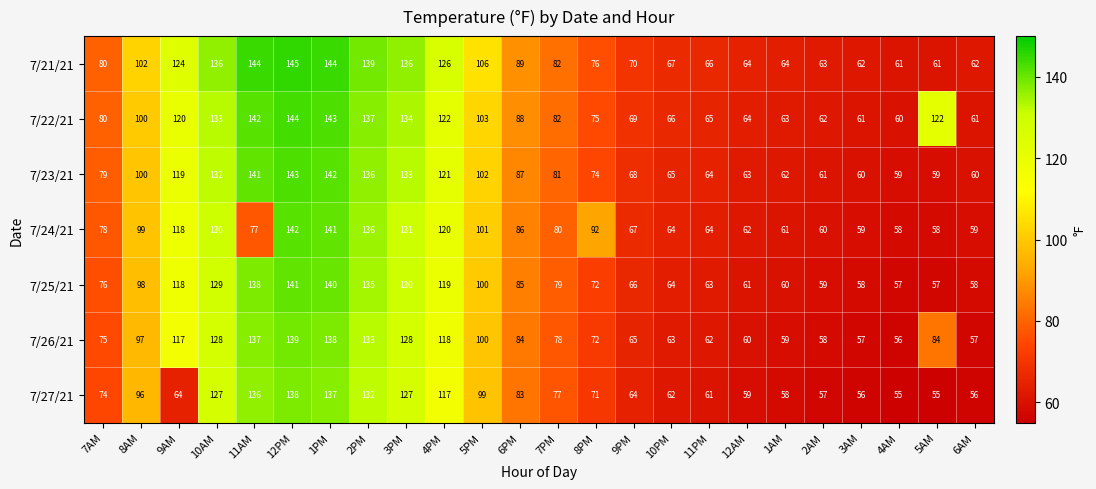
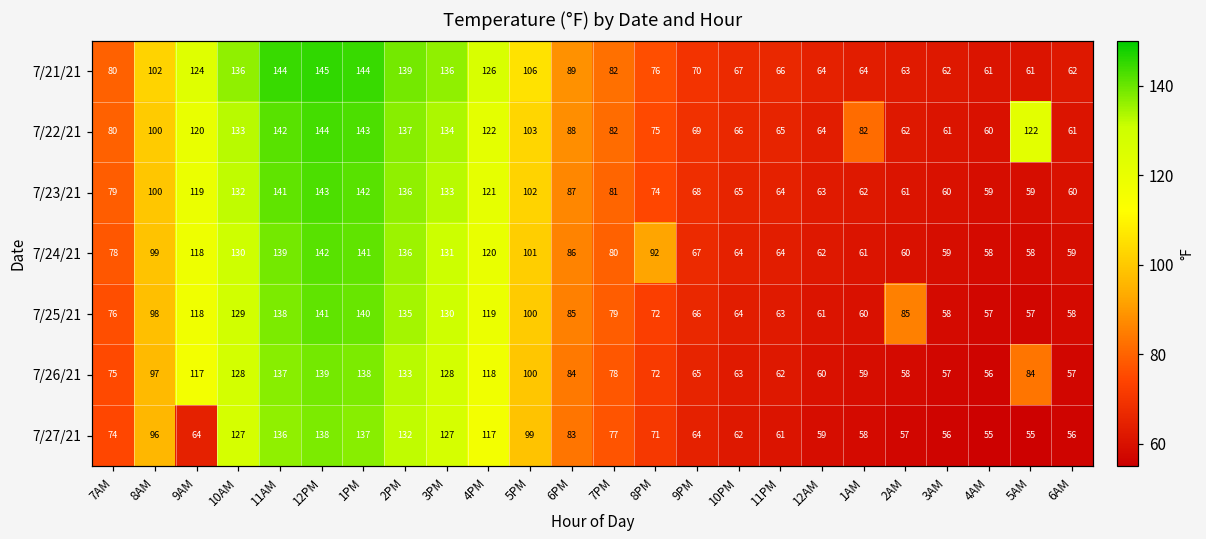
  {
    "7/21/21": {
      "7AM": 80,
      "8AM": 102,
      "9AM": 124,
      "10AM": 136,
      "11AM": 144,
      "12PM": 145,
      "1PM": 144,
      "2PM": 139,
      "3PM": 136,
      "4PM": 126,
      "5PM": 106,
      "6PM": 89,
      "7PM": 82,
      "8PM": 76,
      "9PM": 70,
      "10PM": 67,
      "11PM": 66,
      "12AM": 64,
      "1AM": 64,
      "2AM": 63,
      "3AM": 62,
      "4AM": 61,
      "5AM": 61,
      "6AM": 62
    },
    "7/22/21": {
      "7AM": 80,
      "8AM": 100,
      "9AM": 120,
      "10AM": 133,
      "11AM": 142,
      "12PM": 144,
      "1PM": 143,
      "2PM": 137,
      "3PM": 134,
      "4PM": 122,
      "5PM": 103,
      "6PM": 88,
      "7PM": 82,
      "8PM": 75,
      "9PM": 69,
      "10PM": 66,
      "11PM": 65,
      "12AM": 64,
-     "1AM": 63,
+     "1AM": 82,
      "2AM": 62,
      "3AM": 61,
      "4AM": 60,
      "5AM": 122,
      "6AM": 61
    },
    "7/23/21": {
      "7AM": 79,
      "8AM": 100,
      "9AM": 119,
      "10AM": 132,
      "11AM": 141,
      "12PM": 143,
      "1PM": 142,
      "2PM": 136,
      "3PM": 133,
      "4PM": 121,
      "5PM": 102,
      "6PM": 87,
      "7PM": 81,
      "8PM": 74,
      "9PM": 68,
      "10PM": 65,
      "11PM": 64,
      "12AM": 63,
      "1AM": 62,
      "2AM": 61,
      "3AM": 60,
      "4AM": 59,
      "5AM": 59,
      "6AM": 60
    },
    "7/24/21": {
      "7AM": 78,
      "8AM": 99,
      "9AM": 118,
      "10AM": 130,
-     "11AM": 77,
+     "11AM": 139,
      "12PM": 142,
      "1PM": 141,
      "2PM": 136,
      "3PM": 131,
      "4PM": 120,
      "5PM": 101,
      "6PM": 86,
      "7PM": 80,
      "8PM": 92,
      "9PM": 67,
      "10PM": 64,
      "11PM": 64,
      "12AM": 62,
      "1AM": 61,
      "2AM": 60,
      "3AM": 59,
      "4AM": 58,
      "5AM": 58,
      "6AM": 59
    },
    "7/25/21": {
      "7AM": 76,
      "8AM": 98,
      "9AM": 118,
      "10AM": 129,
      "11AM": 138,
      "12PM": 141,
      "1PM": 140,
      "2PM": 135,
      "3PM": 130,
      "4PM": 119,
      "5PM": 100,
      "6PM": 85,
      "7PM": 79,
      "8PM": 72,
      "9PM": 66,
      "10PM": 64,
      "11PM": 63,
      "12AM": 61,
      "1AM": 60,
-     "2AM": 59,
+     "2AM": 85,
      "3AM": 58,
      "4AM": 57,
      "5AM": 57,
      "6AM": 58
    },
    "7/26/21": {
      "7AM": 75,
      "8AM": 97,
      "9AM": 117,
      "10AM": 128,
      "11AM": 137,
      "12PM": 139,
      "1PM": 138,
      "2PM": 133,
      "3PM": 128,
      "4PM": 118,
      "5PM": 100,
      "6PM": 84,
      "7PM": 78,
      "8PM": 72,
      "9PM": 65,
      "10PM": 63,
      "11PM": 62,
      "12AM": 60,
      "1AM": 59,
      "2AM": 58,
      "3AM": 57,
      "4AM": 56,
      "5AM": 84,
      "6AM": 57
    },
    "7/27/21": {
      "7AM": 74,
      "8AM": 96,
      "9AM": 64,
      "10AM": 127,
      "11AM": 136,
      "12PM": 138,
      "1PM": 137,
      "2PM": 132,
      "3PM": 127,
      "4PM": 117,
      "5PM": 99,
      "6PM": 83,
      "7PM": 77,
      "8PM": 71,
      "9PM": 64,
      "10PM": 62,
      "11PM": 61,
      "12AM": 59,
      "1AM": 58,
      "2AM": 57,
      "3AM": 56,
      "4AM": 55,
      "5AM": 55,
      "6AM": 56
    }
  }
